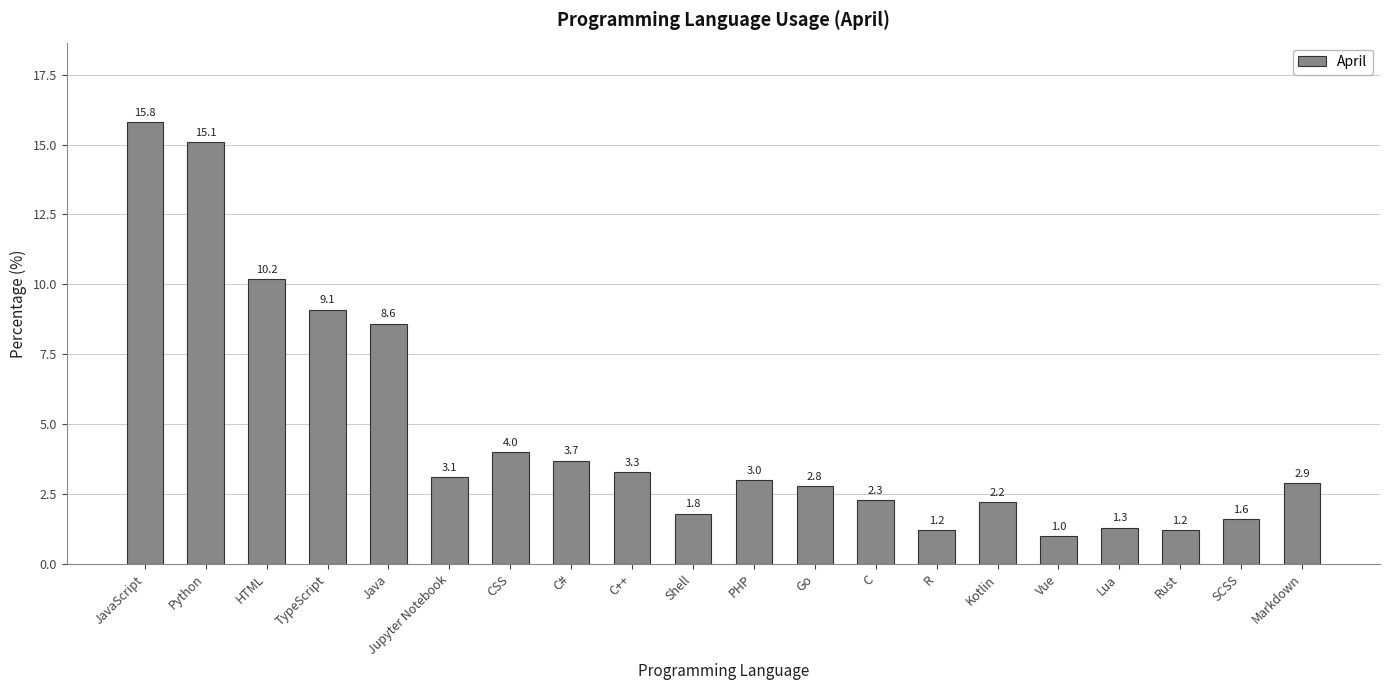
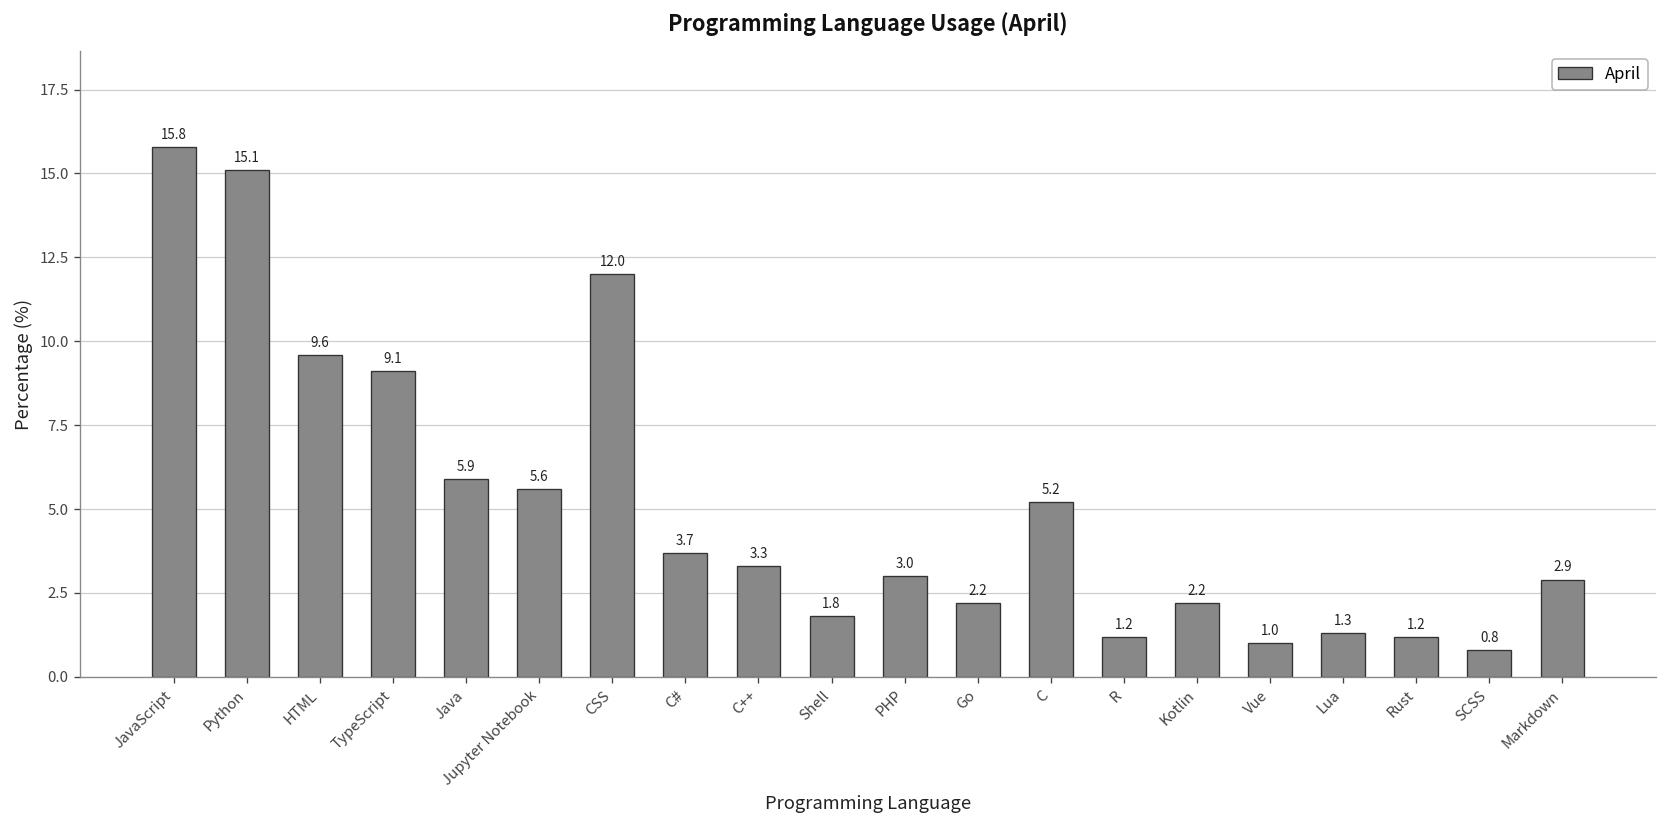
  {
    "JavaScript": 15.8,
    "Python": 15.1,
-   "HTML": 10.2,
+   "HTML": 9.6,
    "TypeScript": 9.1,
-   "Java": 8.6,
-   "Jupyter Notebook": 3.1,
-   "CSS": 4.0,
+   "Java": 5.9,
+   "Jupyter Notebook": 5.6,
+   "CSS": 12.0,
    "C#": 3.7,
    "C++": 3.3,
    "Shell": 1.8,
    "PHP": 3.0,
-   "Go": 2.8,
-   "C": 2.3,
+   "Go": 2.2,
+   "C": 5.2,
    "R": 1.2,
    "Kotlin": 2.2,
    "Vue": 1.0,
    "Lua": 1.3,
    "Rust": 1.2,
-   "SCSS": 1.6,
+   "SCSS": 0.8,
    "Markdown": 2.9
  }
